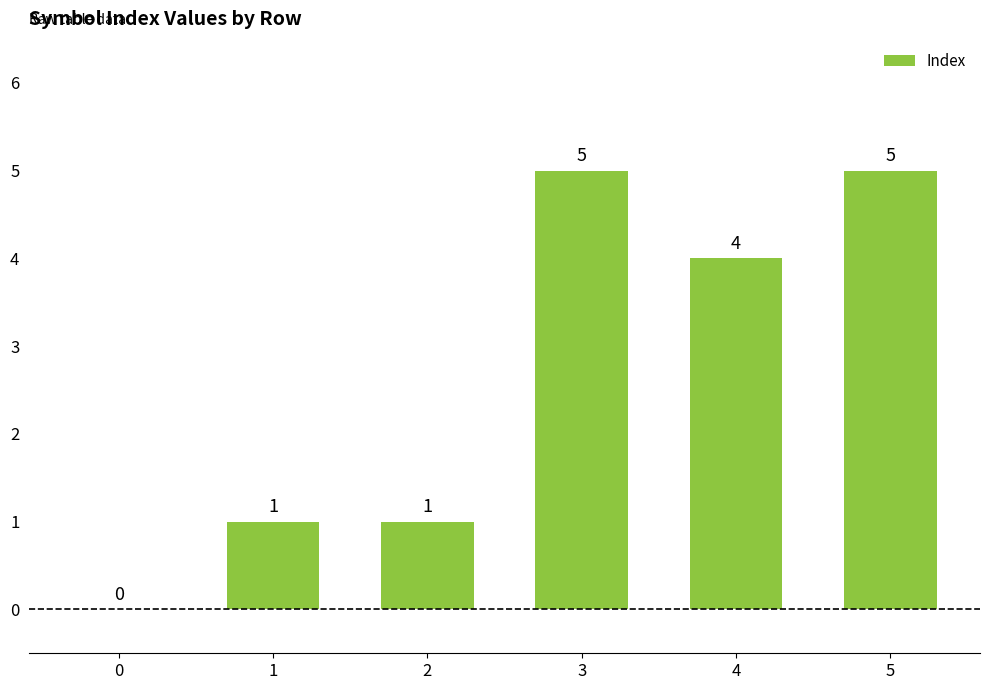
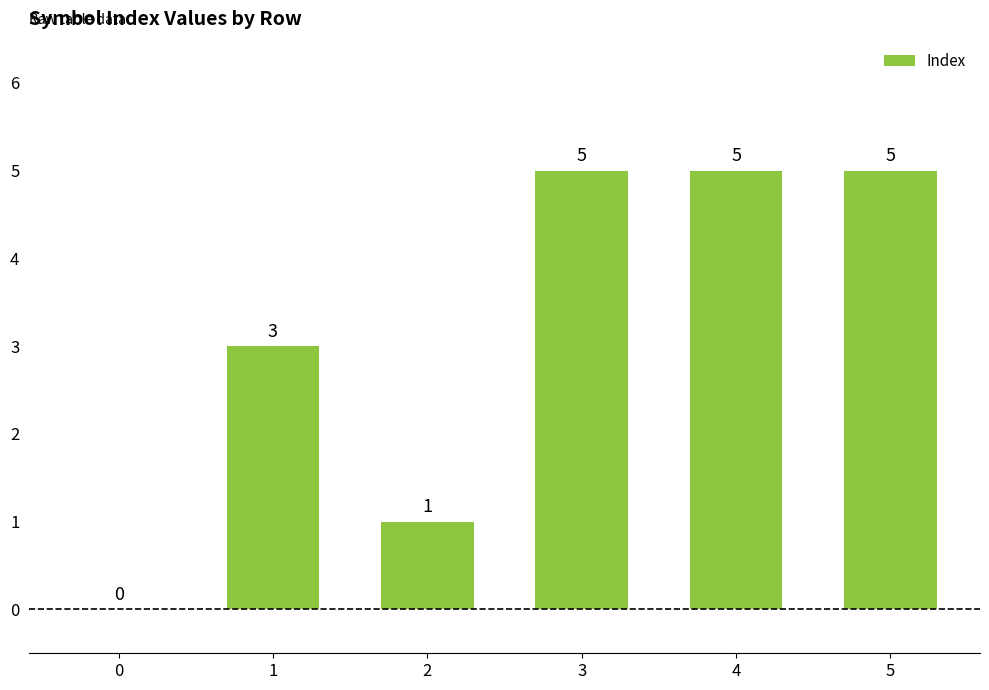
  {
    "0": 0,
-   "1": 1,
+   "1": 3,
    "2": 1,
    "3": 5,
-   "4": 4,
+   "4": 5,
    "5": 5
  }
